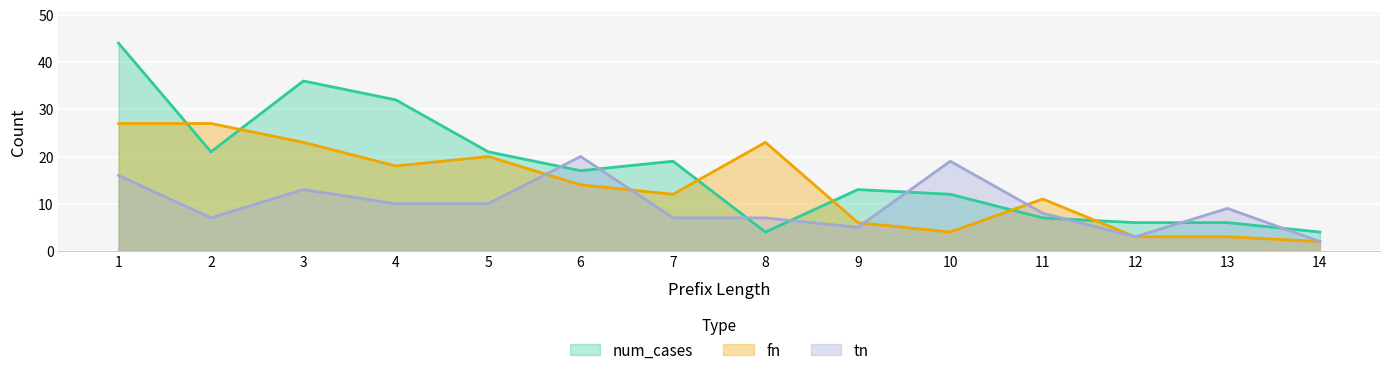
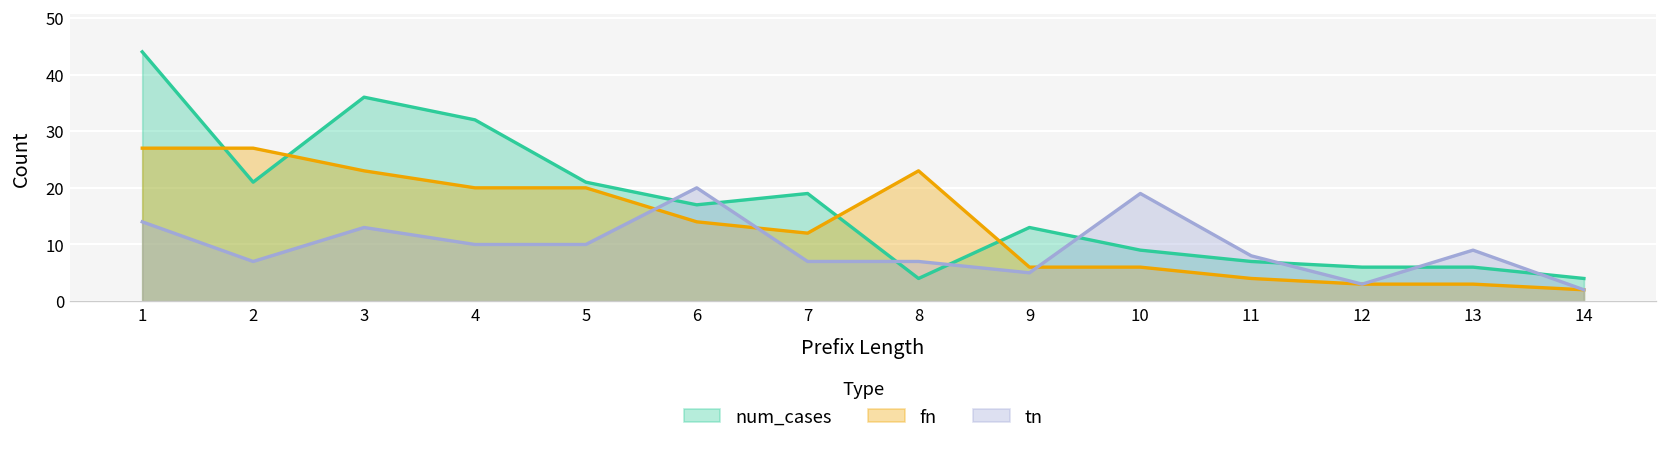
  {
    "num_cases": {
      "1": 44,
      "2": 21,
      "3": 36,
      "4": 32,
      "5": 21,
      "6": 17,
      "7": 19,
      "8": 4,
      "9": 13,
-     "10": 12,
+     "10": 9,
      "11": 7,
      "12": 6,
      "13": 6,
      "14": 4
    },
    "fn": {
      "1": 27,
      "2": 27,
      "3": 23,
-     "4": 18,
+     "4": 20,
      "5": 20,
      "6": 14,
      "7": 12,
      "8": 23,
      "9": 6,
-     "10": 4,
-     "11": 11,
+     "10": 6,
+     "11": 4,
      "13": 3
    },
    "tn": {
-     "1": 16,
+     "1": 14,
      "2": 7,
      "3": 13,
      "4": 10,
      "5": 10,
      "6": 20,
      "7": 7,
      "8": 7,
      "9": 5,
      "10": 19,
      "11": 8,
      "13": 9
    }
  }
